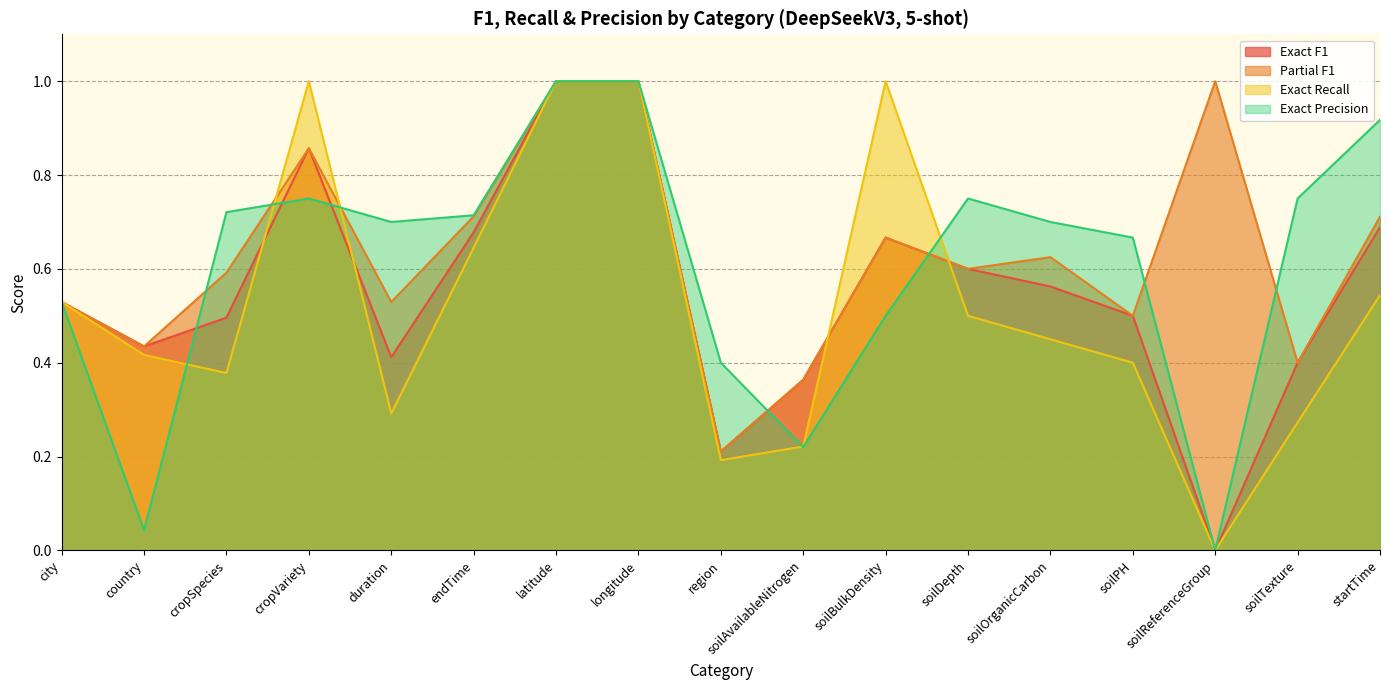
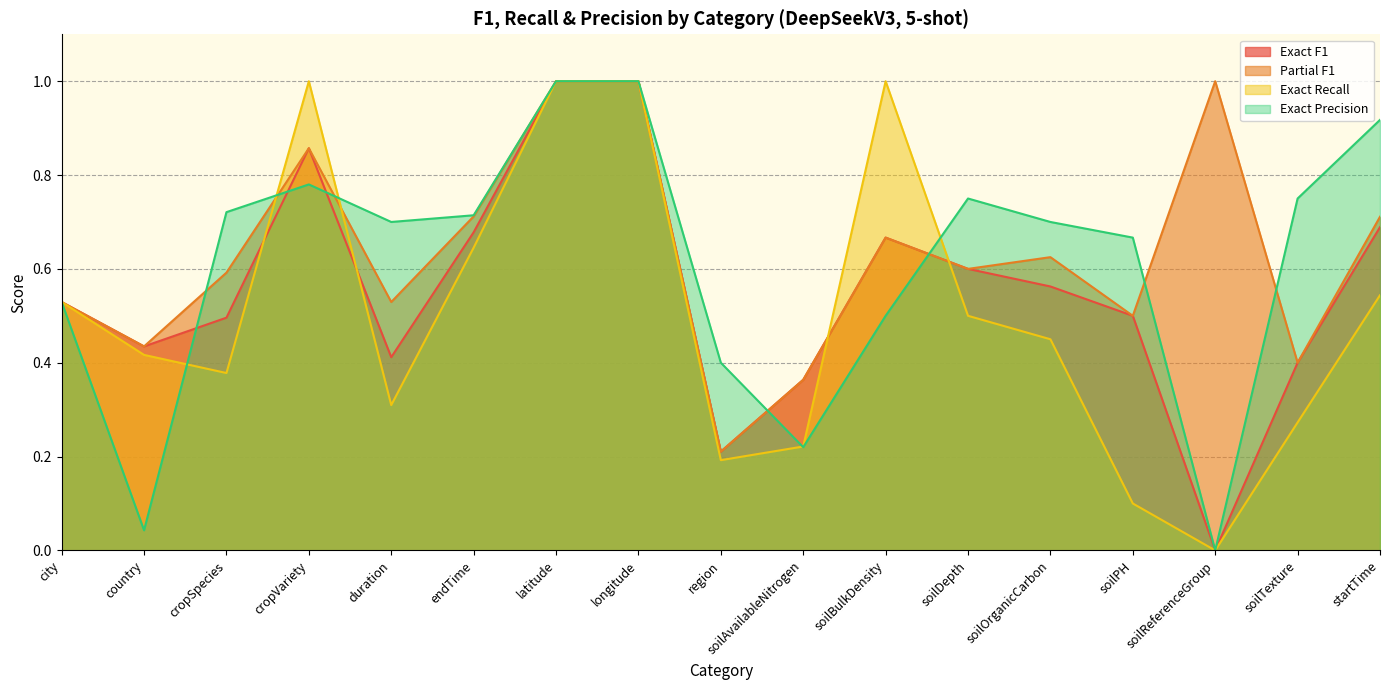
  {
    "Exact Recall": {
      "country": 0.42,
      "cropSpecies": 0.38,
      "cropVariety": 1.00,
-     "duration": 0.29,
+     "duration": 0.31,
      "endTime": 0.65,
      "region": 0.19,
      "soilBulkDensity": 1.00,
      "soilDepth": 0.50,
      "soilOrganicCarbon": 0.45,
-     "soilPH": 0.4,
+     "soilPH": 0.1,
      "soilTexture": 0.27,
      "startTime": 0.54
    },
    "Exact Precision": {
      "country": 0.04,
      "cropSpecies": 0.72,
-     "cropVariety": 0.75,
+     "cropVariety": 0.78,
      "duration": 0.70,
      "region": 0.40,
      "soilBulkDensity": 0.50,
      "soilDepth": 0.75,
      "soilOrganicCarbon": 0.70,
      "soilPH": 0.67,
      "soilTexture": 0.75,
      "startTime": 0.92
    }
  }
